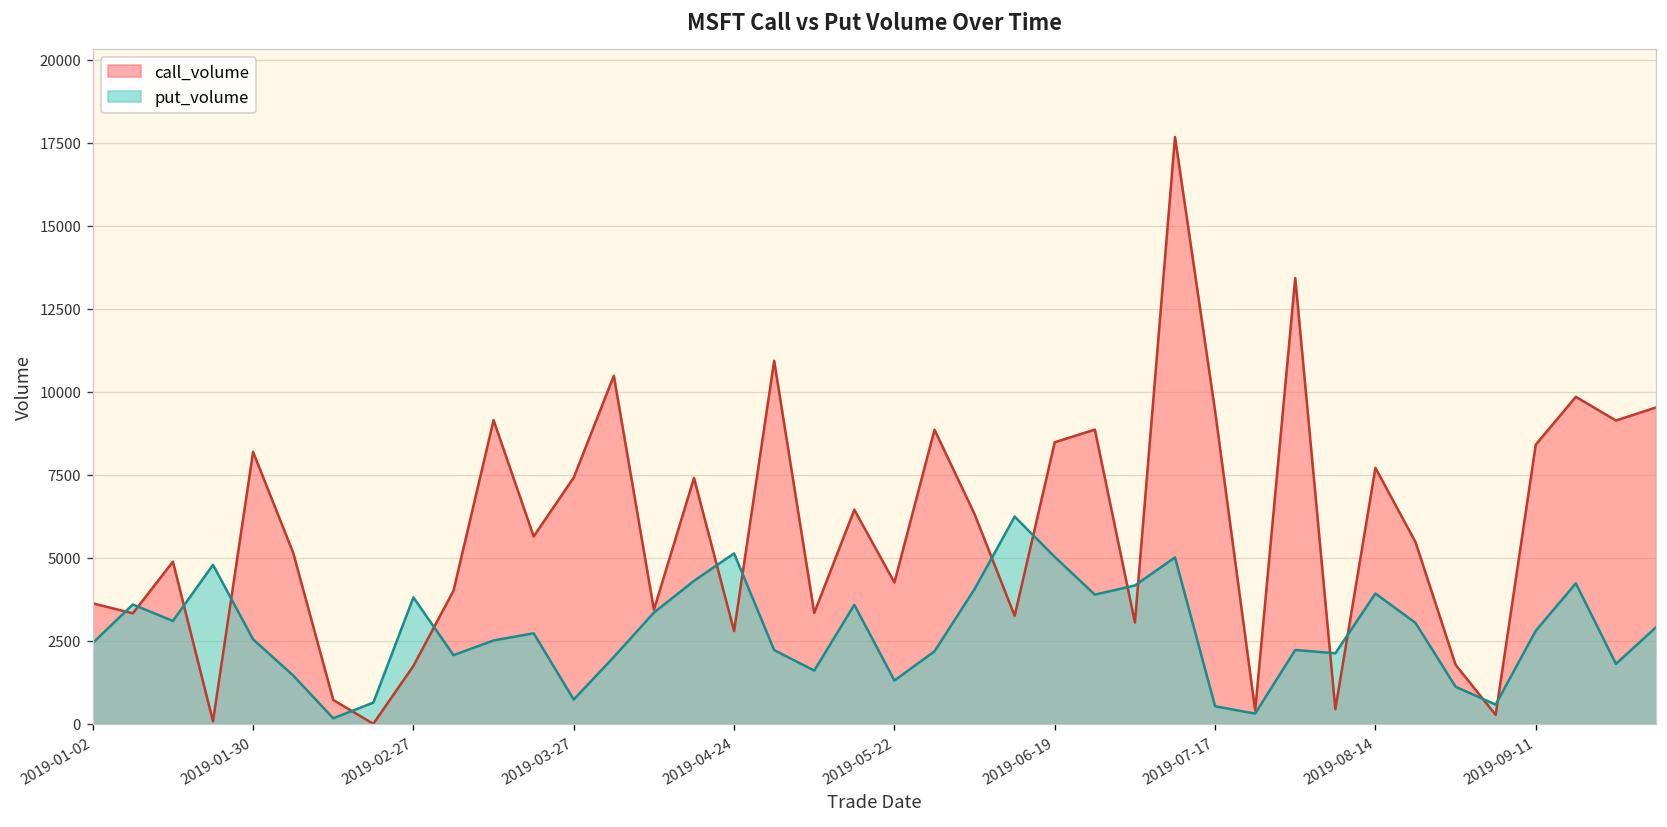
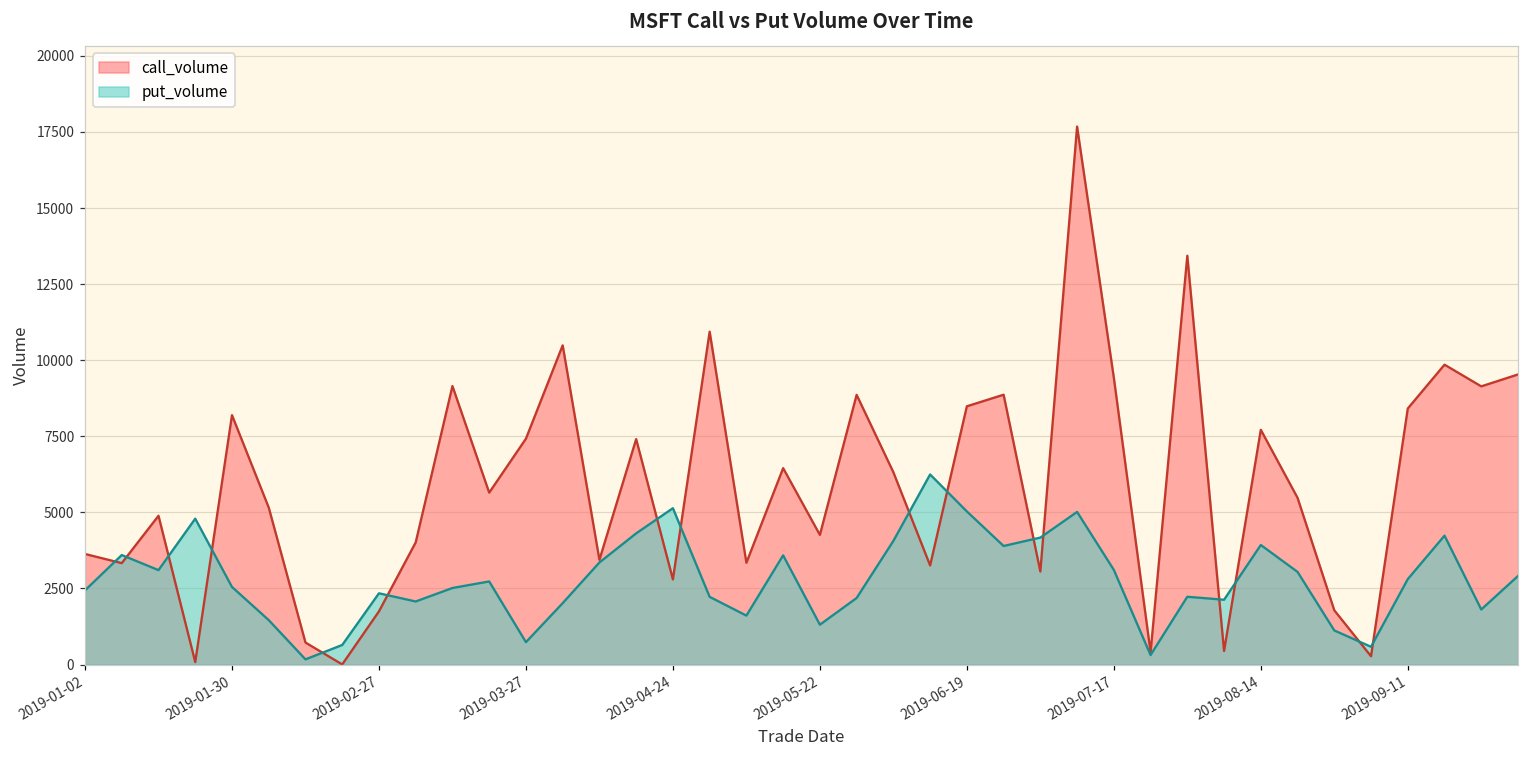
  {
    "call_volume": {
      "2019-01-02": 3600,
      "2019-01-30": 8200,
      "2019-02-27": 1700,
      "2019-03-27": 7400,
      "2019-04-24": 2800,
      "2019-05-22": 4300,
      "2019-06-19": 8500,
      "2019-07-17": 9400,
      "2019-08-14": 7700,
      "2019-09-11": 8400
    },
    "put_volume": {
      "2019-01-02": 2400,
      "2019-01-30": 2600,
-     "2019-02-27": 3800,
+     "2019-02-27": 2300,
      "2019-03-27": 700,
      "2019-04-24": 5100,
      "2019-05-22": 1300,
      "2019-06-19": 5000,
-     "2019-07-17": 500,
+     "2019-07-17": 3100,
      "2019-08-14": 3900,
      "2019-09-11": 2800
    }
  }
